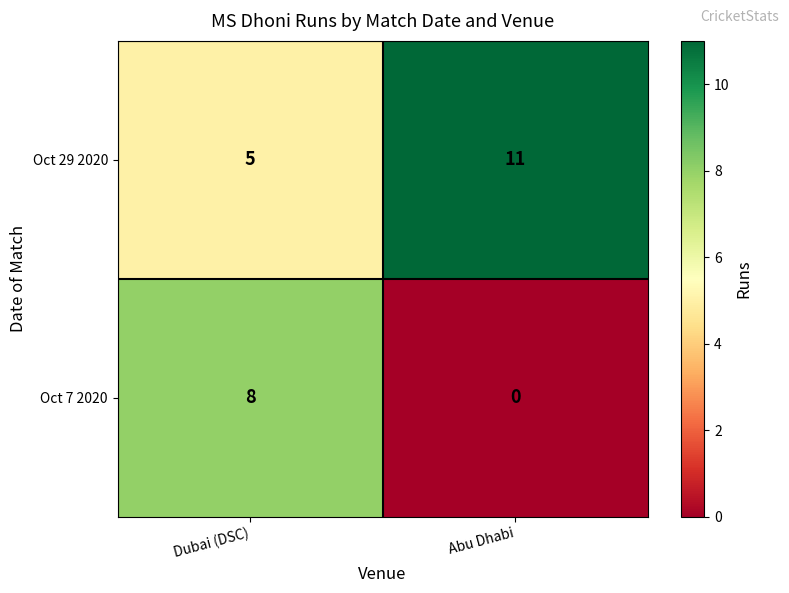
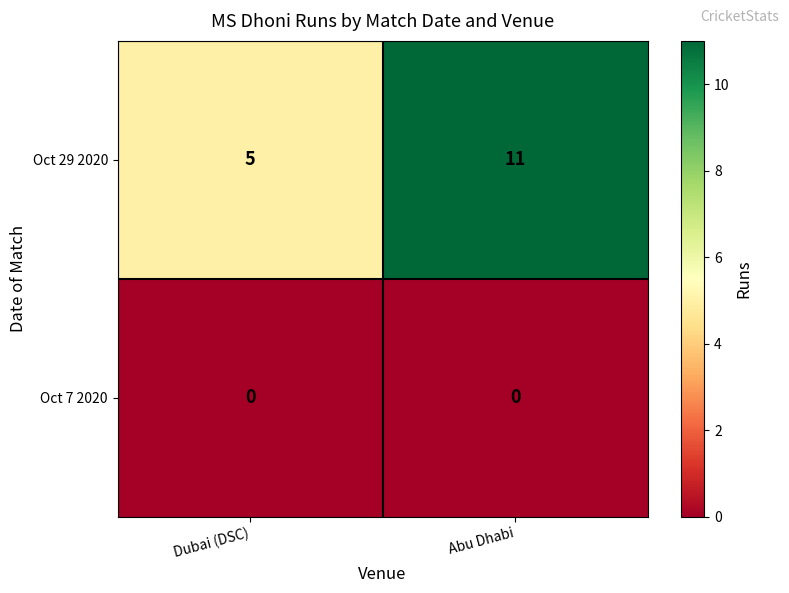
  {
    "Oct 29 2020": {
      "Dubai (DSC)": 5,
      "Abu Dhabi": 11
    },
    "Oct 7 2020": {
-     "Dubai (DSC)": 8,
+     "Dubai (DSC)": 0,
      "Abu Dhabi": 0
    }
  }
